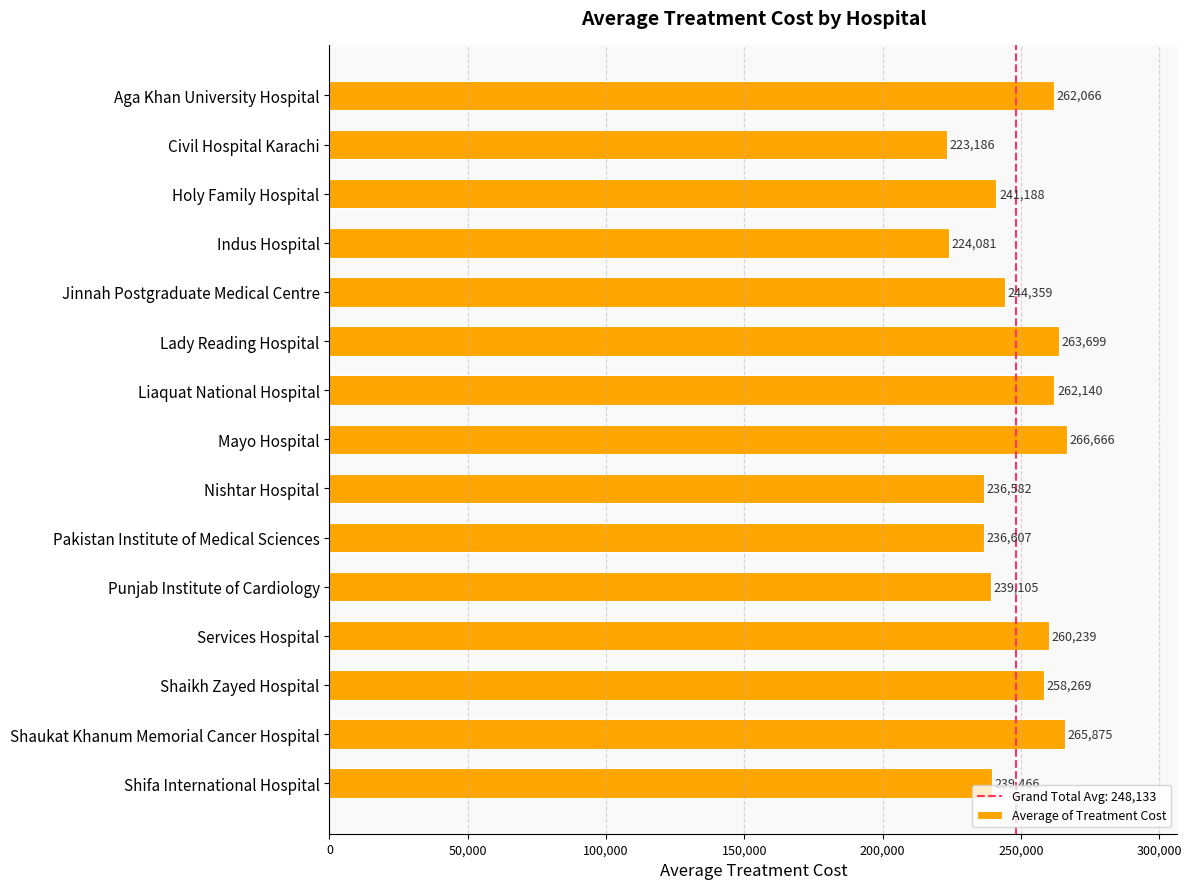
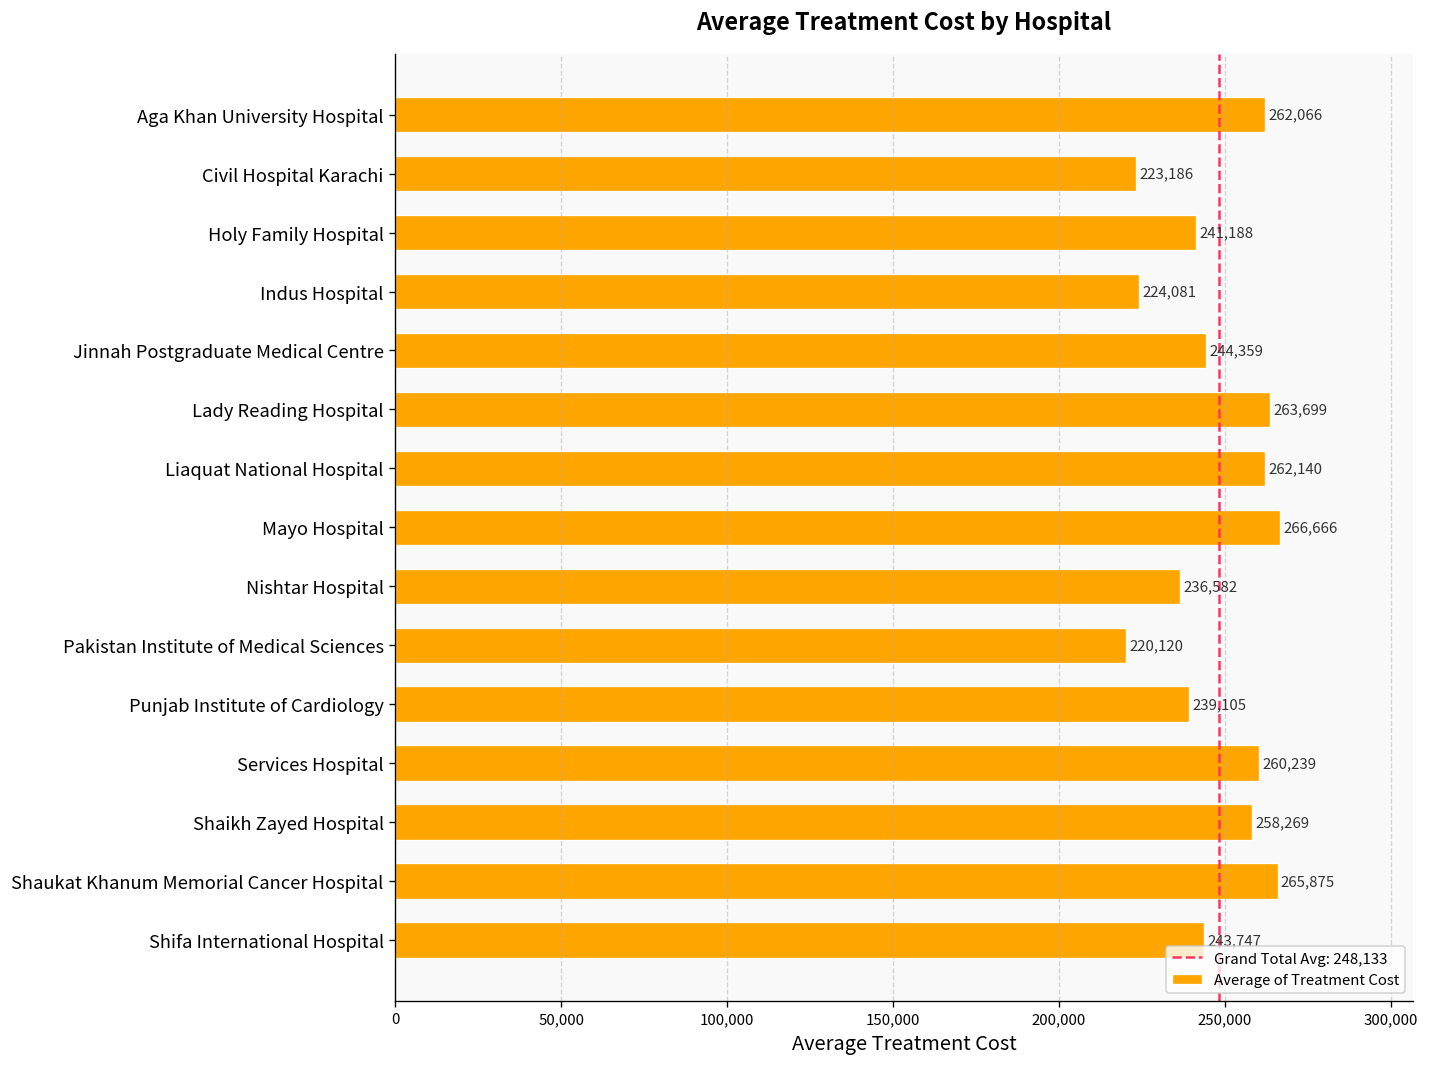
  {
    "Aga Khan University Hospital": "262,066",
    "Civil Hospital Karachi": "223,186",
    "Holy Family Hospital": "241,188",
    "Indus Hospital": "224,081",
    "Jinnah Postgraduate Medical Centre": "244,359",
    "Lady Reading Hospital": "263,699",
    "Liaquat National Hospital": "262,140",
    "Mayo Hospital": "266,666",
    "Nishtar Hospital": "236,582",
-   "Pakistan Institute of Medical Sciences": "236,607",
+   "Pakistan Institute of Medical Sciences": "220,120",
    "Punjab Institute of Cardiology": "239,105",
    "Services Hospital": "260,239",
    "Shaikh Zayed Hospital": "258,269",
    "Shaukat Khanum Memorial Cancer Hospital": "265,875",
-   "Shifa International Hospital": "239,000"
+   "Shifa International Hospital": "244,000"
  }
